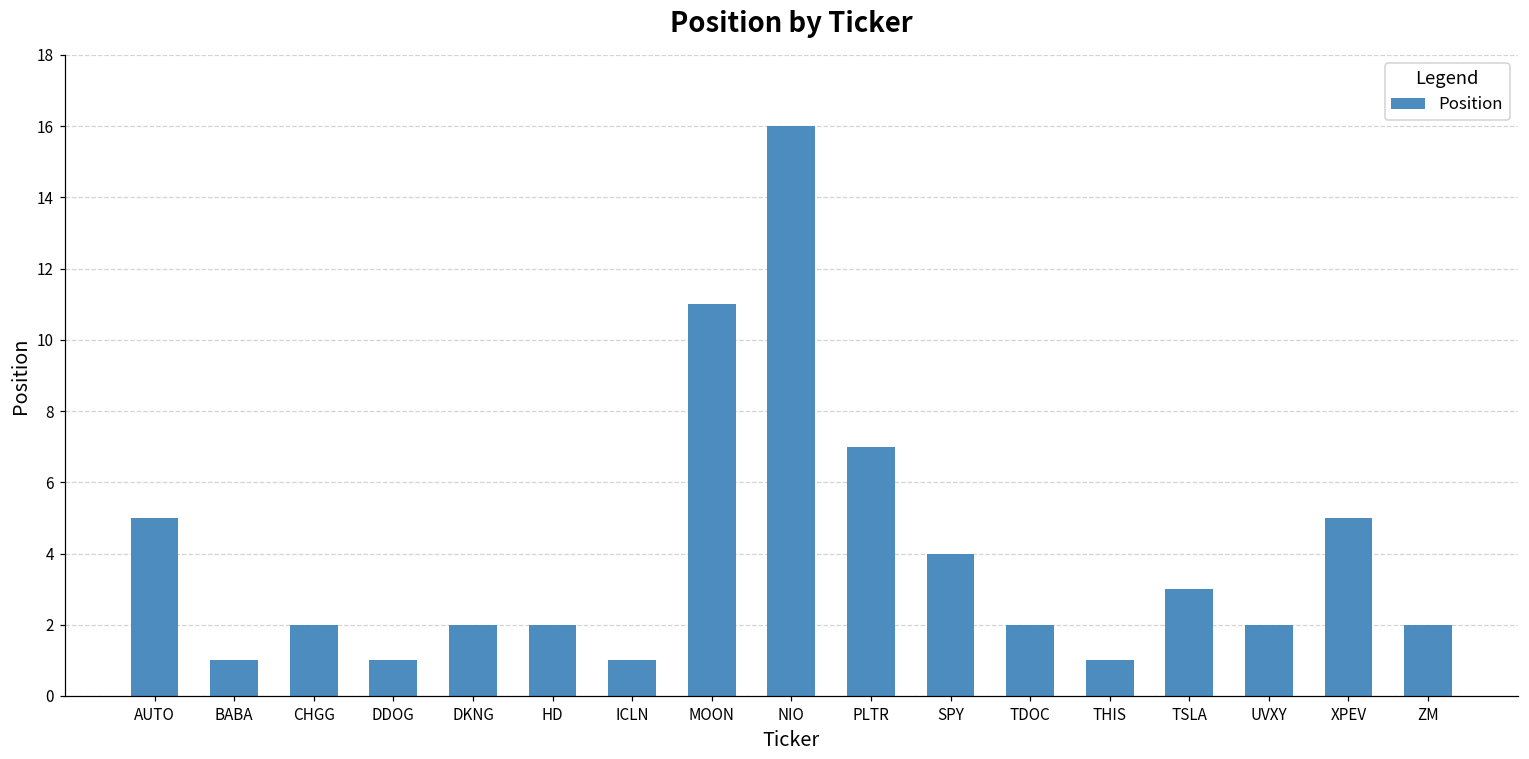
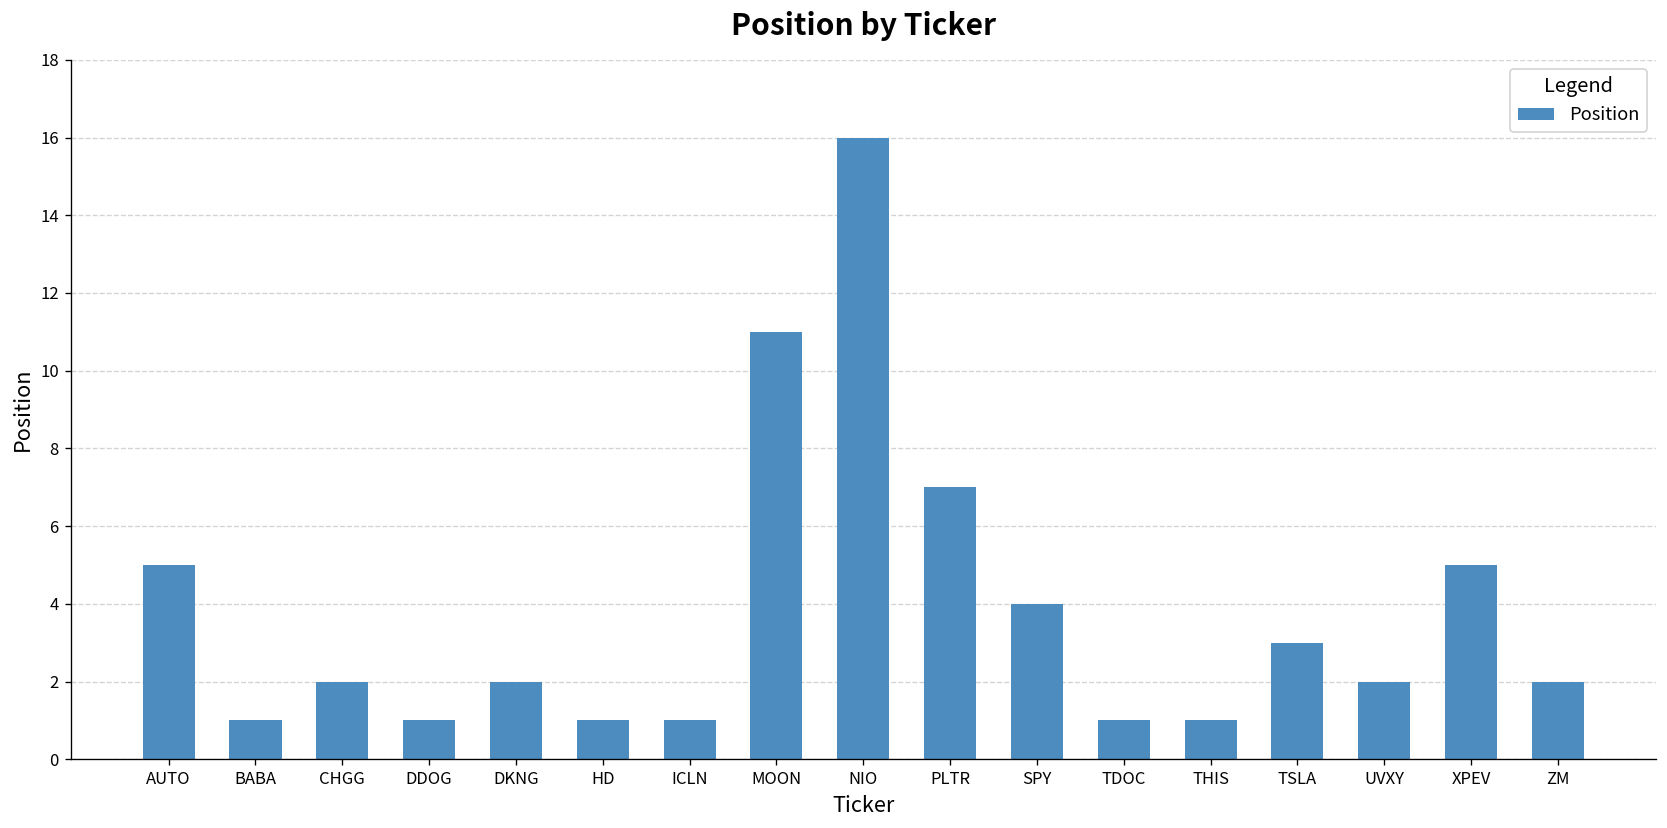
  {
    "AUTO": 5,
    "BABA": 1,
    "CHGG": 2,
    "DDOG": 1,
    "DKNG": 2,
-   "HD": 2,
+   "HD": 1,
    "ICLN": 1,
    "MOON": 11,
    "NIO": 16,
    "PLTR": 7,
    "SPY": 4,
-   "TDOC": 2,
+   "TDOC": 1,
    "THIS": 1,
    "TSLA": 3,
    "UVXY": 2,
    "XPEV": 5,
    "ZM": 2
  }
